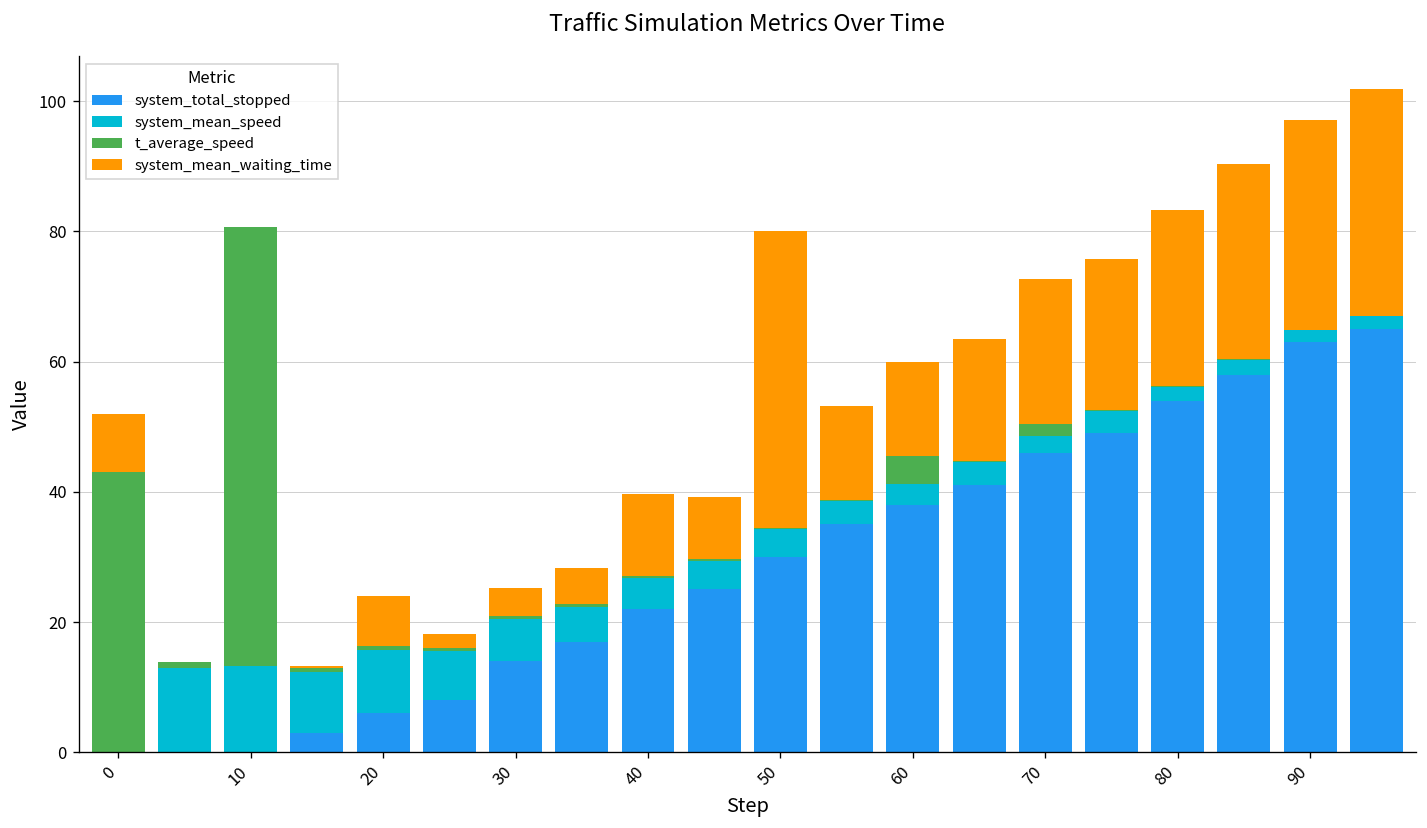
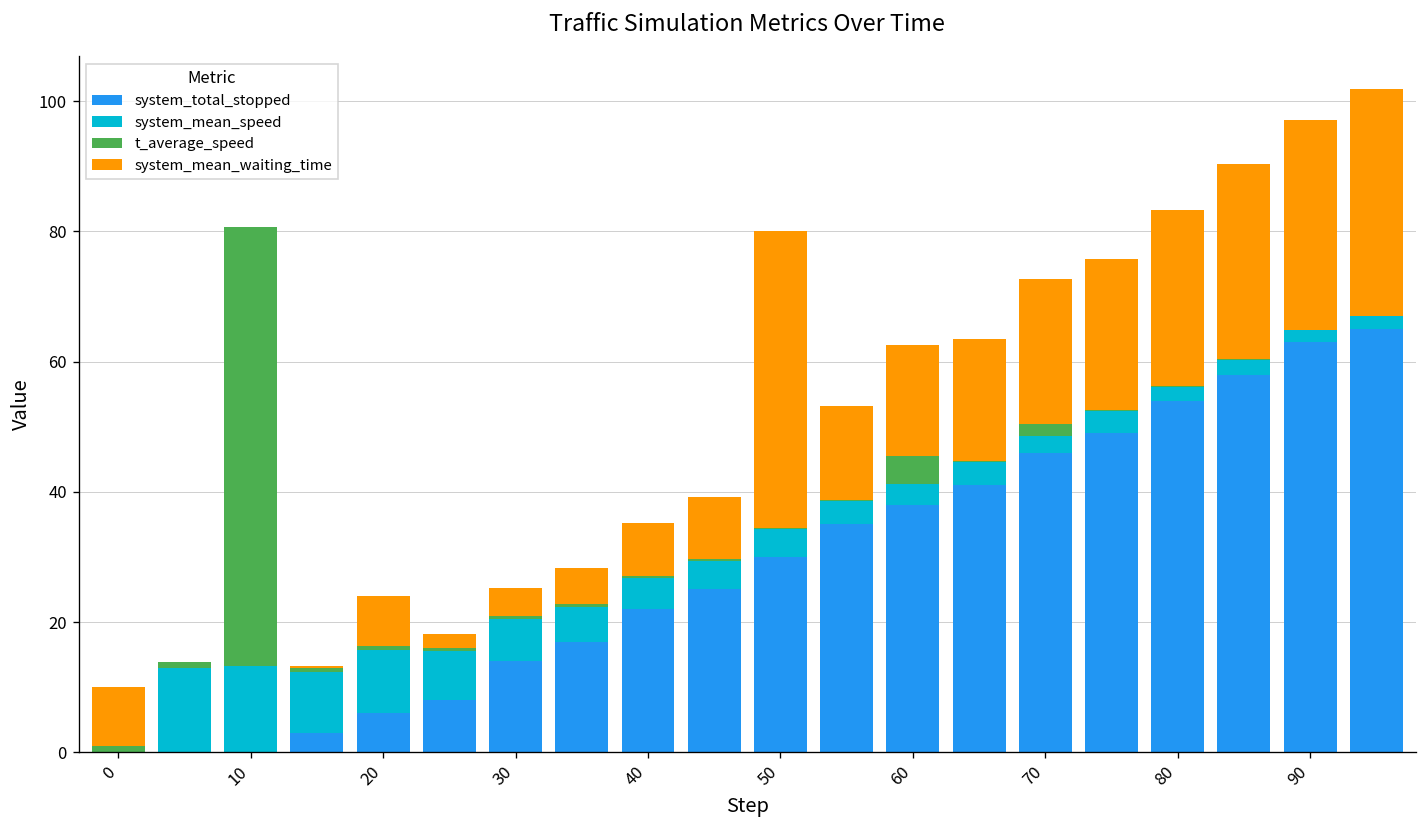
  {
    "t_average_speed": {
-     "0": 43,
+     "0": 1,
      "10": 67,
      "20": 1,
      "60": 4,
      "70": 2
    },
    "system_mean_waiting_time": {
      "0": 9,
      "10": 0,
      "20": 8,
      "30": 4,
-     "40": 13,
+     "40": 8,
      "50": 46,
-     "60": 14,
+     "60": 17,
      "70": 22,
      "80": 27,
      "90": 32
    }
  }
